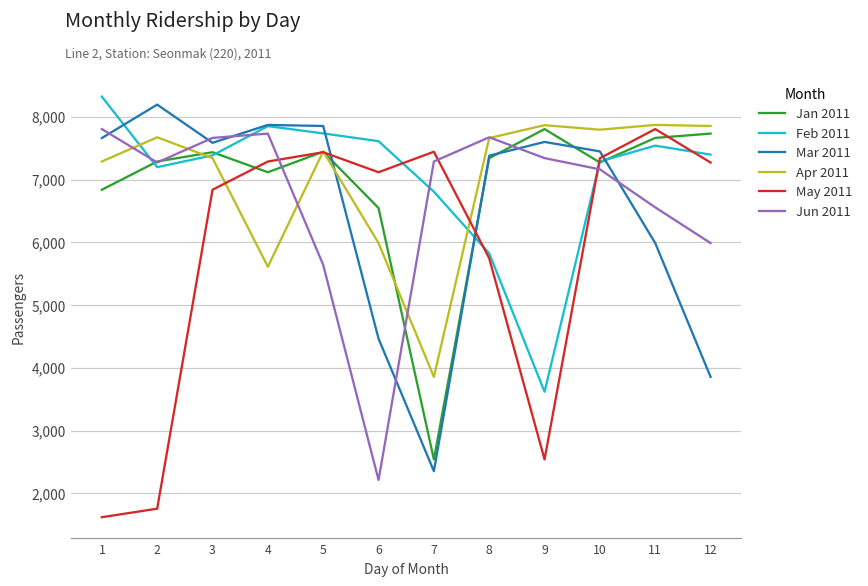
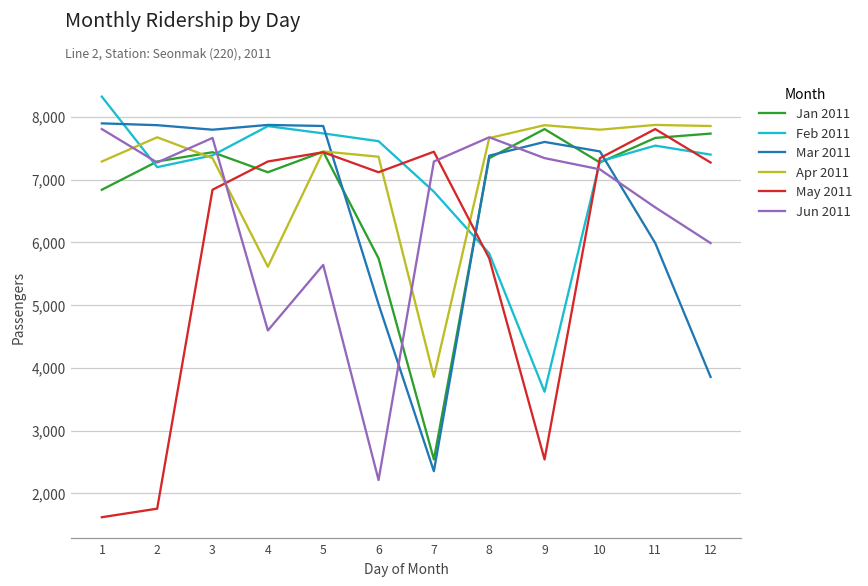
  {
    "Jan 2011": {
      "1": "6,800",
      "3": "7,400",
      "4": "7,100",
-     "6": "6,500",
+     "6": "5,700",
      "7": "2,500",
      "9": "7,800",
      "11": "7,700",
      "12": "7,700"
    },
    "Feb 2011": {
      "1": "8,300",
      "2": "7,200",
      "5": "7,700",
      "6": "7,600",
      "7": "6,800",
      "8": "5,800",
      "9": "3,600",
      "11": "7,500",
      "12": "7,400"
    },
    "Mar 2011": {
-     "1": "7,700",
-     "2": "8,200",
-     "3": "7,600",
+     "1": "7,900",
+     "2": "7,900",
+     "3": "7,800",
      "5": "7,900",
-     "6": "4,500",
+     "6": "5,000",
      "7": "2,400",
      "9": "7,600",
      "10": "7,400",
      "11": "6,000",
      "12": "3,900"
    },
    "Apr 2011": {
      "1": "7,300",
      "2": "7,700",
      "4": "5,600",
-     "6": "6,000",
+     "6": "7,400",
      "7": "3,900",
      "9": "7,900",
      "10": "7,800",
      "11": "7,900",
      "12": "7,900"
    },
    "May 2011": {
      "1": "1,600",
      "2": "1,800",
      "3": "6,800",
      "4": "7,300",
      "6": "7,100",
      "7": "7,400",
      "8": "5,700",
      "9": "2,500",
      "10": "7,300",
      "11": "7,800",
      "12": "7,300"
    },
    "Jun 2011": {
      "1": "7,800",
      "3": "7,700",
-     "4": "7,700",
+     "4": "4,600",
      "5": "5,600",
      "6": "2,200",
      "7": "7,300",
      "9": "7,300",
      "10": "7,200",
      "11": "6,600",
      "12": "6,000"
    }
  }
